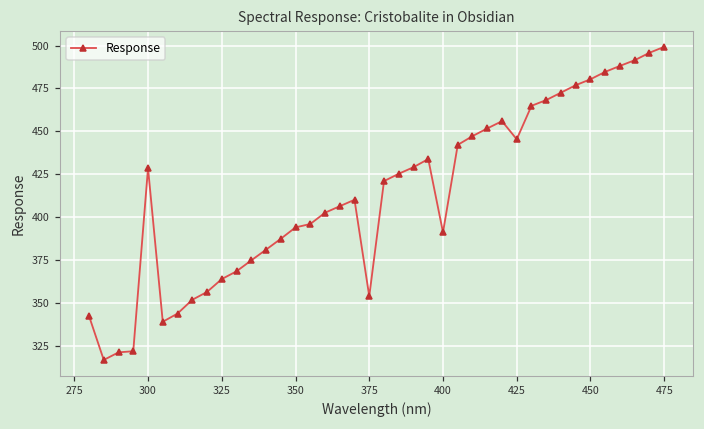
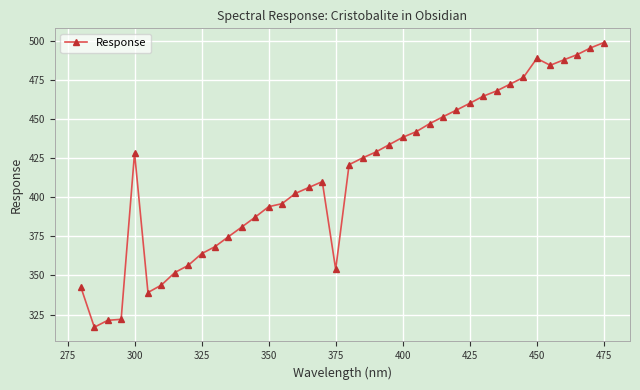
  {
    "300": 429,
    "325": 364,
    "350": 394,
    "375": 354,
-   "400": 391,
-   "425": 445,
-   "450": 480,
+   "400": 439,
+   "425": 460,
+   "450": 489,
    "475": 499
  }
